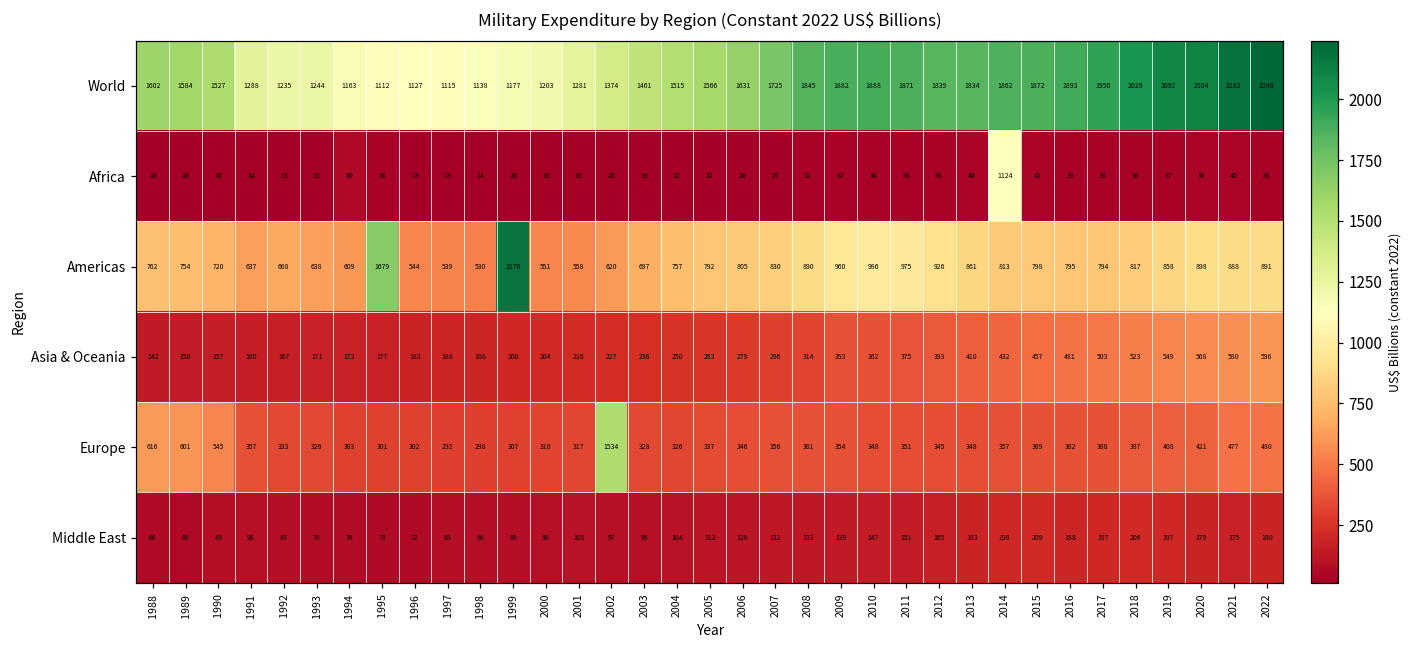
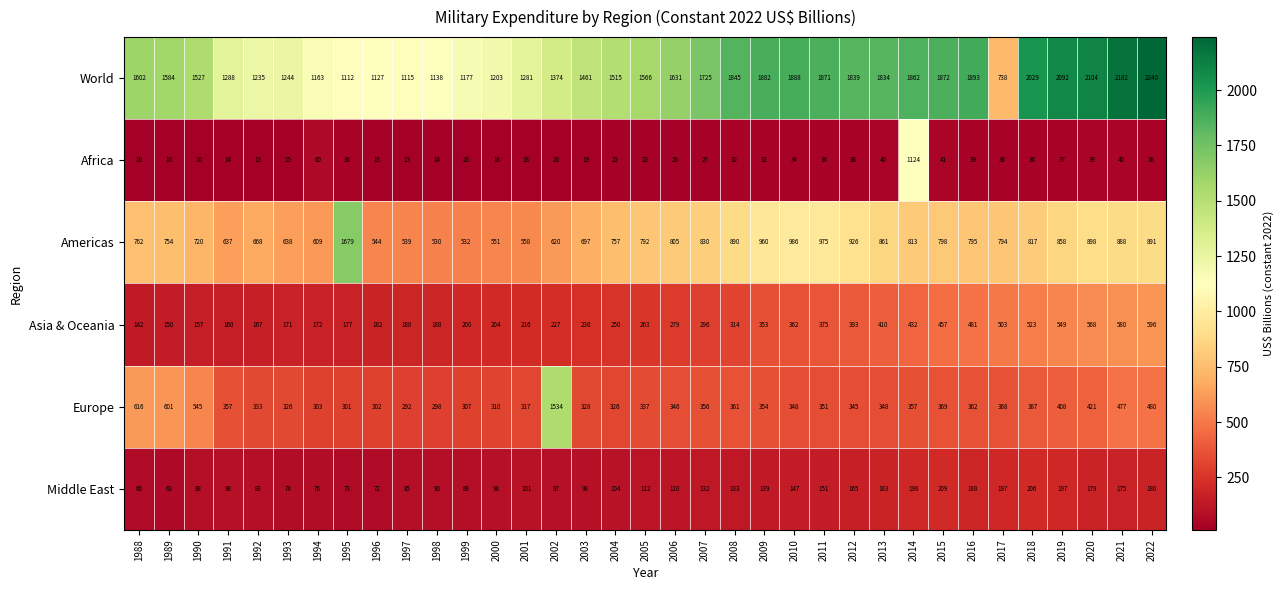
  {
    "World": {
      "1988": 1602,
      "1989": 1584,
      "1990": 1527,
      "1991": 1288,
      "1992": 1235,
      "1993": 1244,
      "1994": 1163,
      "1995": 1112,
      "1996": 1127,
      "1997": 1115,
      "1998": 1138,
      "1999": 1177,
      "2000": 1203,
      "2001": 1281,
      "2002": 1374,
      "2003": 1461,
      "2004": 1515,
      "2005": 1566,
      "2006": 1631,
      "2007": 1725,
      "2008": 1845,
      "2009": 1882,
      "2010": 1888,
      "2011": 1871,
      "2012": 1839,
      "2013": 1834,
      "2014": 1862,
      "2015": 1872,
      "2016": 1893,
-     "2017": 1950,
+     "2017": 738,
      "2018": 2029,
      "2019": 2092,
      "2020": 2104,
      "2021": 2182,
      "2022": 2240
    },
    "Americas": {
      "1988": 762,
      "1989": 754,
      "1990": 720,
      "1991": 637,
      "1992": 668,
      "1993": 638,
      "1994": 609,
      "1995": 1679,
      "1996": 544,
      "1997": 539,
      "1998": 530,
-     "1999": 2176,
+     "1999": 532,
      "2000": 551,
      "2001": 558,
      "2002": 620,
      "2003": 697,
      "2004": 757,
      "2005": 792,
      "2006": 805,
      "2007": 830,
      "2008": 890,
      "2009": 960,
      "2010": 986,
      "2011": 975,
      "2012": 926,
      "2013": 861,
      "2014": 813,
      "2015": 798,
      "2016": 795,
      "2017": 794,
      "2018": 817,
      "2019": 858,
      "2020": 898,
      "2021": 888,
      "2022": 891
    }
  }
